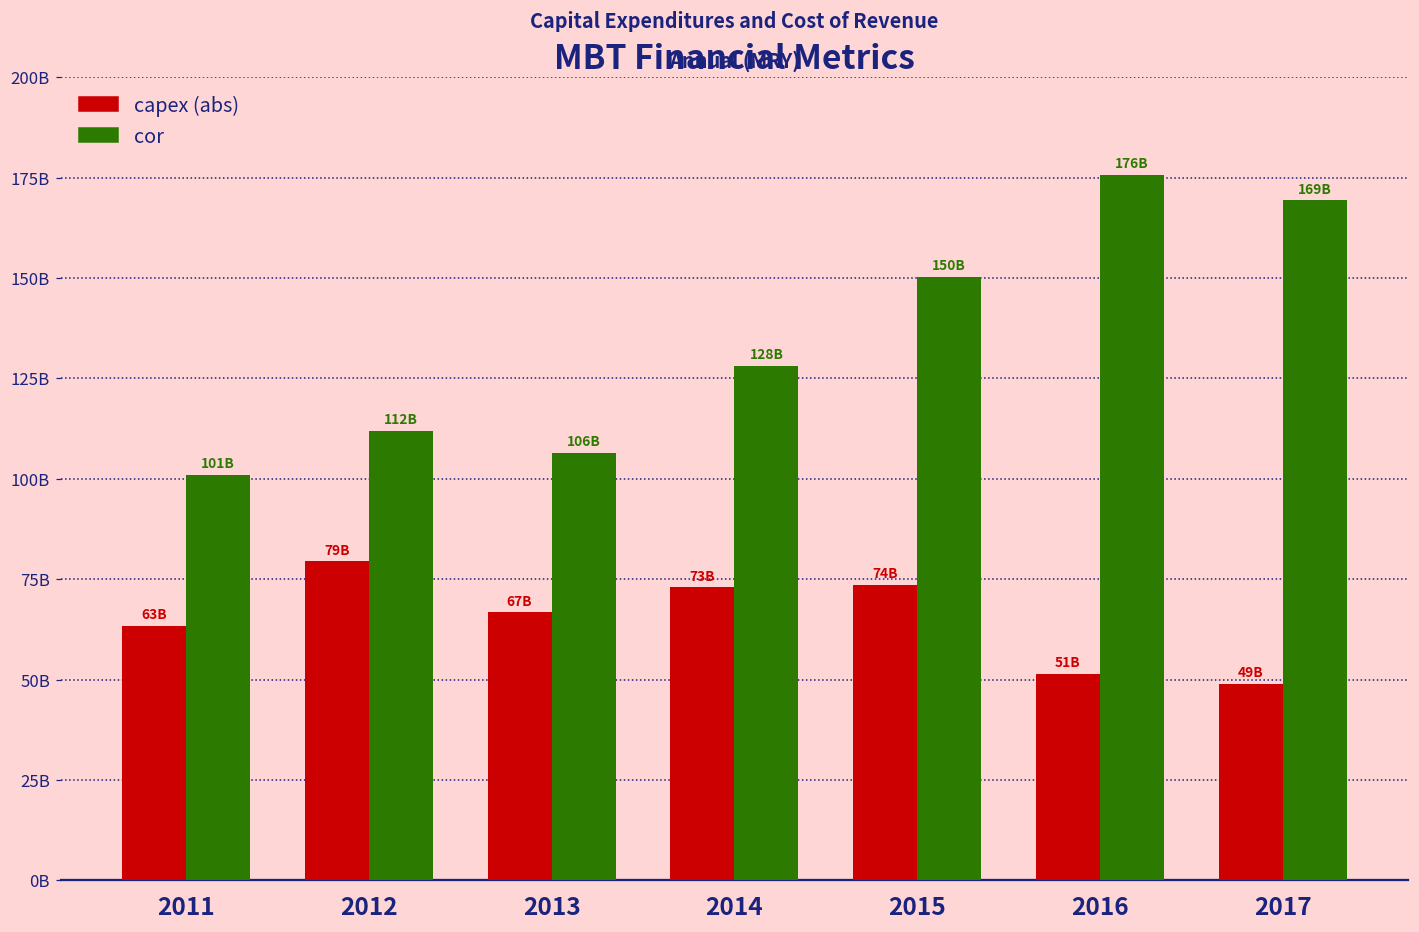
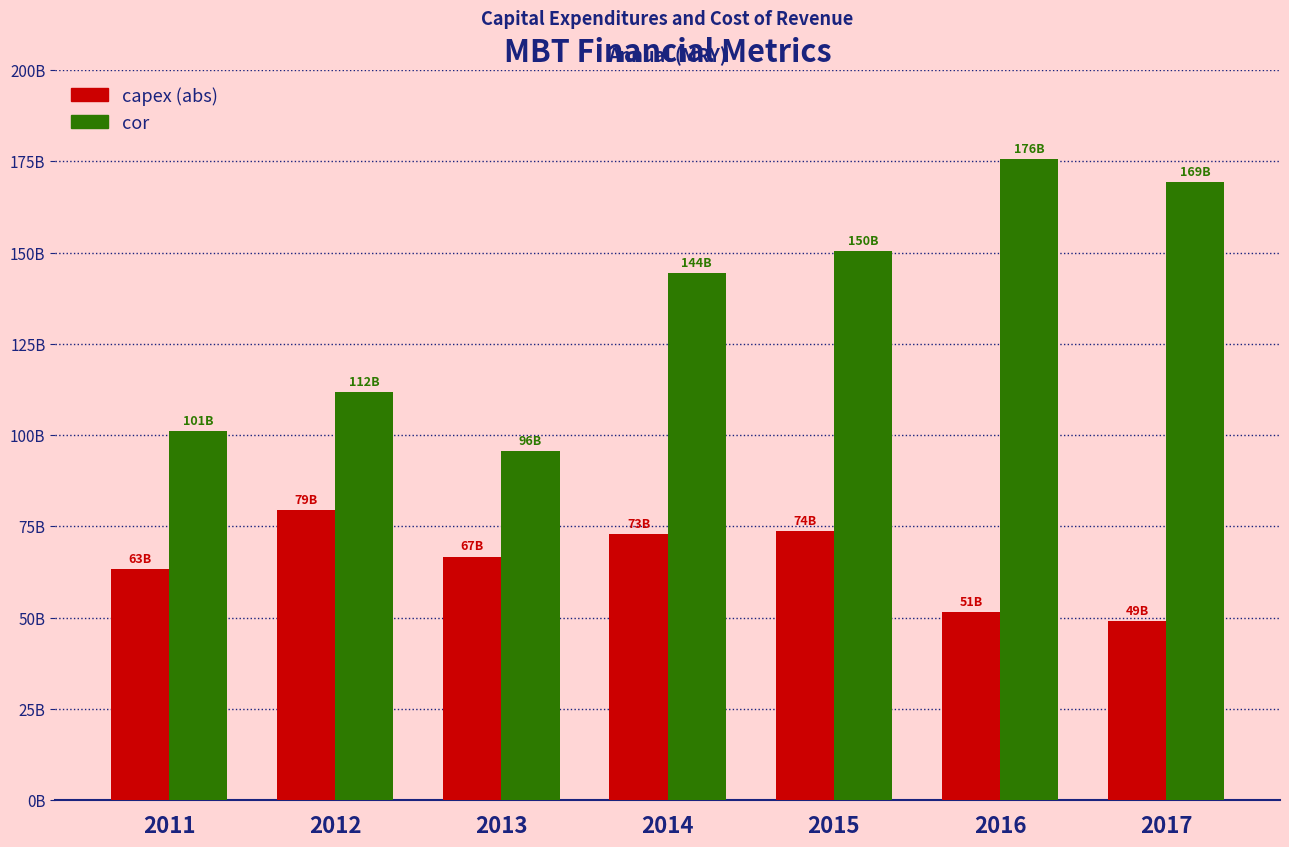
  {
    "cor": {
      "2011": "101B",
      "2012": "112B",
-     "2013": "106B",
-     "2014": "128B",
+     "2013": "96B",
+     "2014": "144B",
      "2015": "150B",
      "2016": "176B",
      "2017": "169B"
    }
  }
